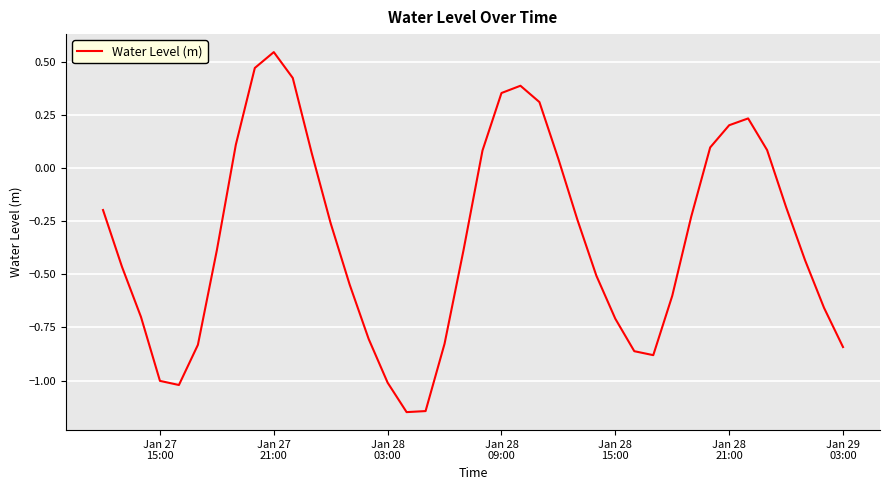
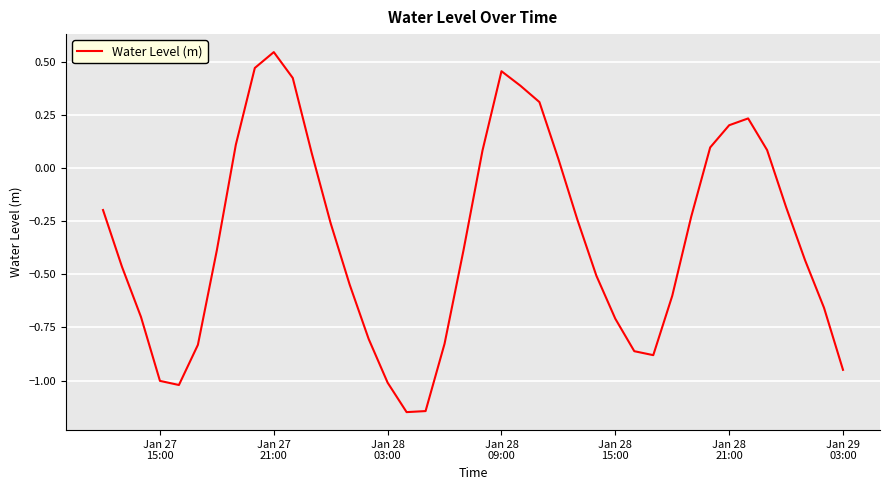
  {
    "Jan 27 15:00": -1.00,
    "Jan 27 21:00": 0.55,
    "Jan 28 03:00": -1.01,
-   "Jan 28 09:00": 0.36,
+   "Jan 28 09:00": 0.46,
    "Jan 28 15:00": -0.71,
    "Jan 28 21:00": 0.20,
-   "Jan 29 03:00": -0.84
+   "Jan 29 03:00": -0.95
  }
